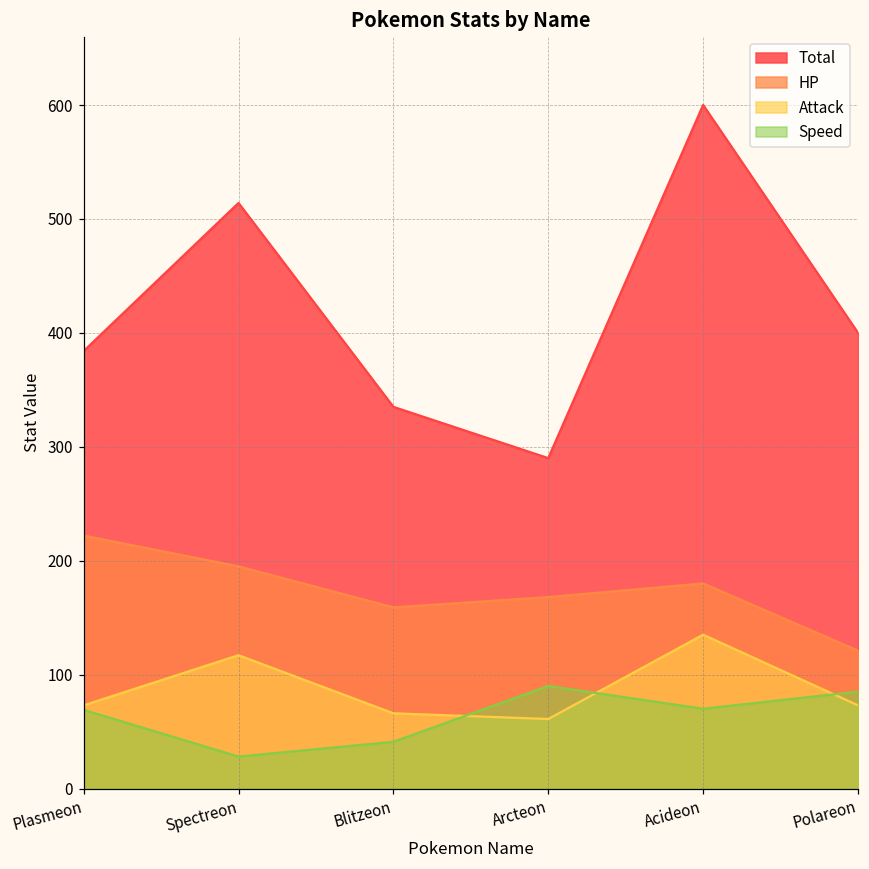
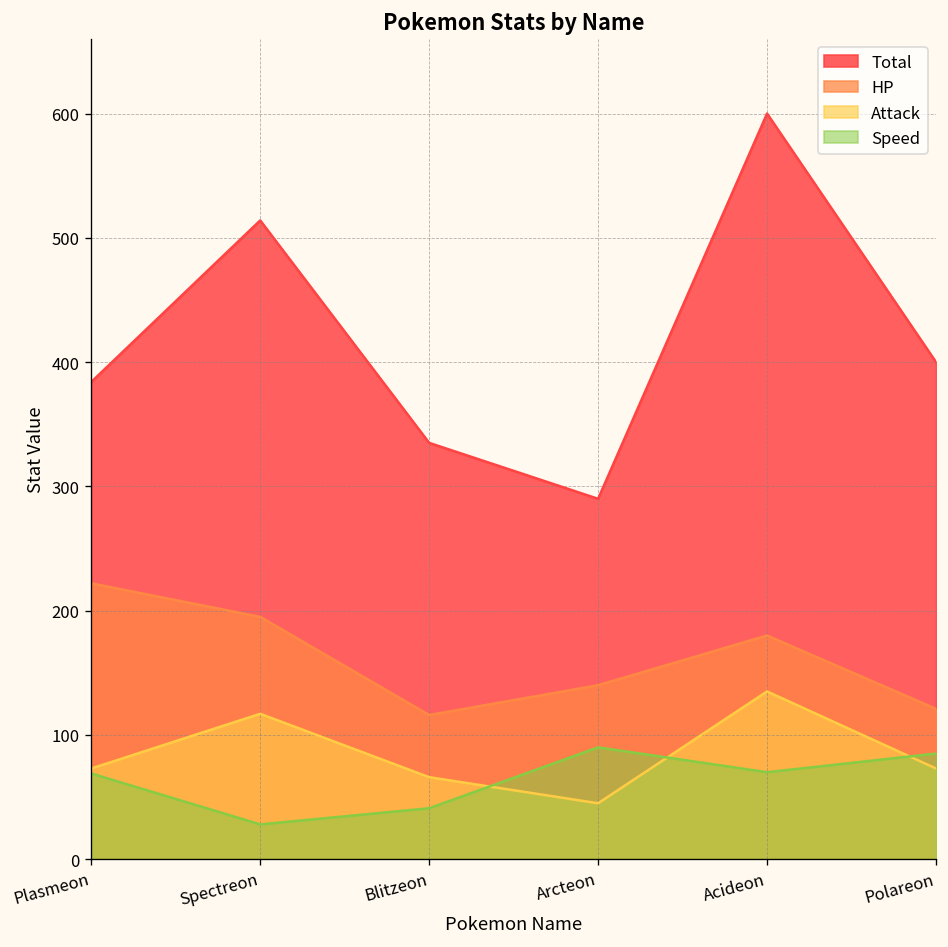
  {
    "Total": {
      "Plasmeon": 384,
      "Spectreon": 514,
      "Blitzeon": 335,
      "Arcteon": 290,
      "Acideon": 600,
      "Polareon": 400
    },
    "HP": {
      "Plasmeon": 222,
      "Spectreon": 195,
-     "Blitzeon": 159,
-     "Arcteon": 168,
+     "Blitzeon": 116,
+     "Arcteon": 140,
      "Acideon": 180,
      "Polareon": 121
    },
    "Attack": {
      "Plasmeon": 73,
      "Spectreon": 117,
      "Blitzeon": 66,
-     "Arcteon": 61,
+     "Arcteon": 45,
      "Acideon": 135,
      "Polareon": 73
    },
    "Speed": {
      "Plasmeon": 69,
      "Spectreon": 28,
      "Blitzeon": 41,
      "Arcteon": 90,
      "Acideon": 70,
      "Polareon": 85
    }
  }
